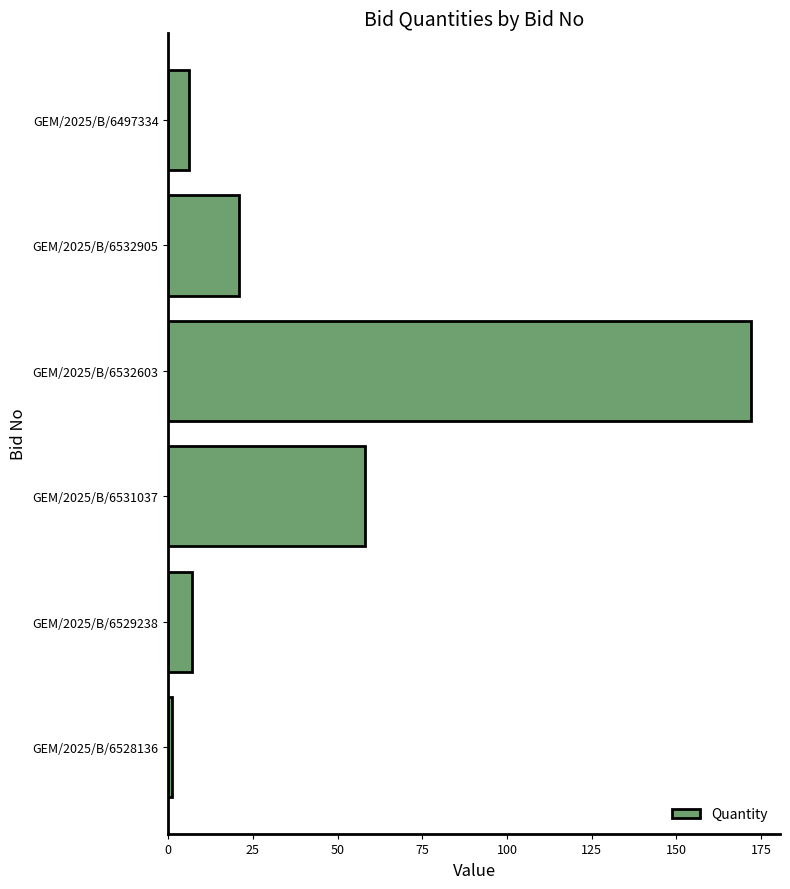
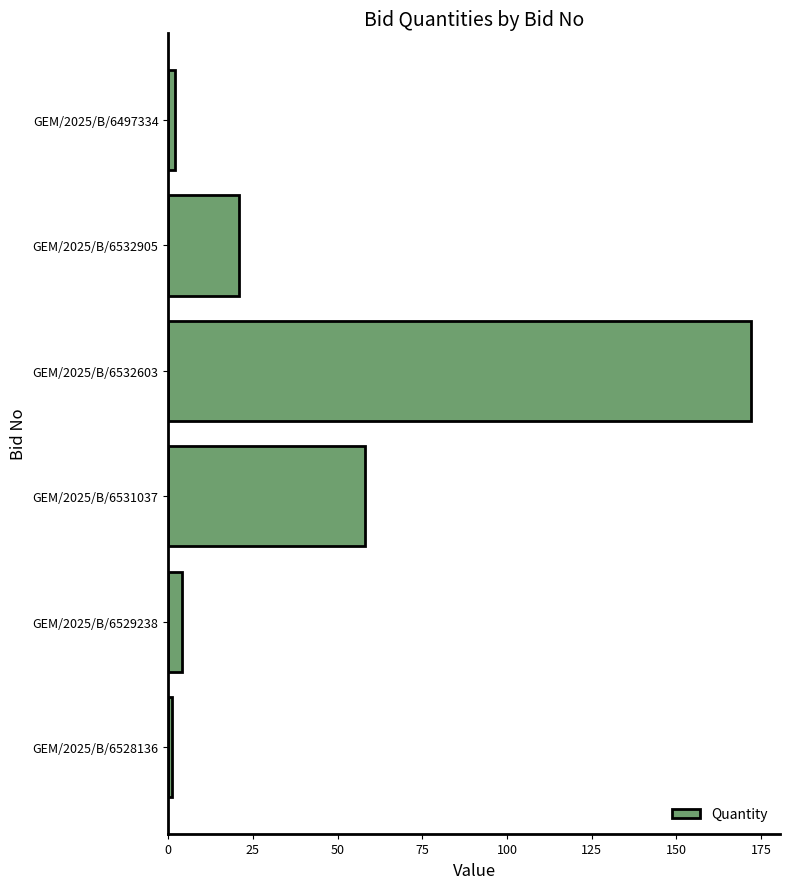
  {
-   "GEM/2025/B/6497334": 6,
+   "GEM/2025/B/6497334": 2,
    "GEM/2025/B/6532905": 21,
    "GEM/2025/B/6532603": 172,
    "GEM/2025/B/6531037": 58,
-   "GEM/2025/B/6529238": 7,
+   "GEM/2025/B/6529238": 4,
    "GEM/2025/B/6528136": 1
  }
